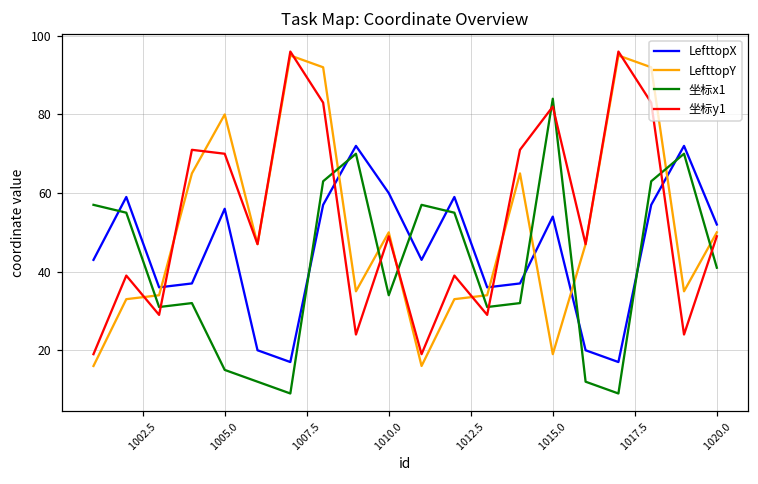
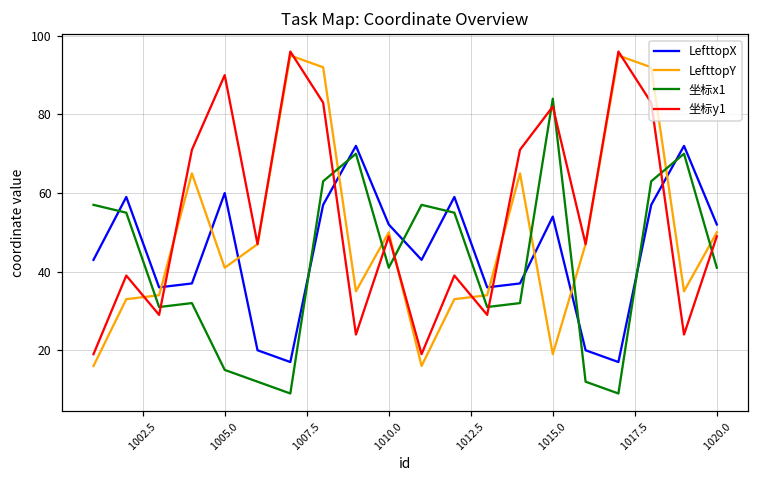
  {
    "LefttopX": {
-     "1005.0": 56,
-     "1010.0": 60,
+     "1005.0": 60,
+     "1010.0": 52,
      "1015.0": 54,
      "1020.0": 52
    },
    "LefttopY": {
-     "1005.0": 80,
+     "1005.0": 41,
      "1010.0": 50,
      "1015.0": 19,
      "1020.0": 50
    },
    "坐标x1": {
      "1005.0": 15,
-     "1010.0": 34,
+     "1010.0": 41,
      "1015.0": 84,
      "1020.0": 41
    },
    "坐标y1": {
-     "1005.0": 70,
+     "1005.0": 90,
      "1010.0": 49,
      "1015.0": 82,
      "1020.0": 49
    }
  }
